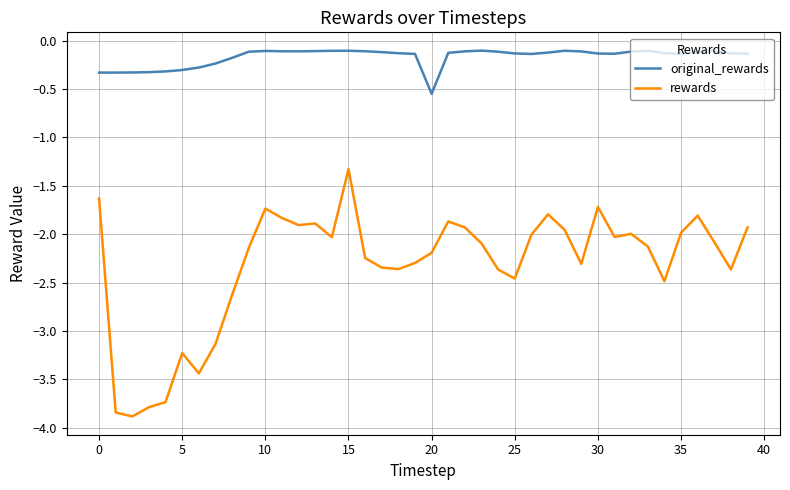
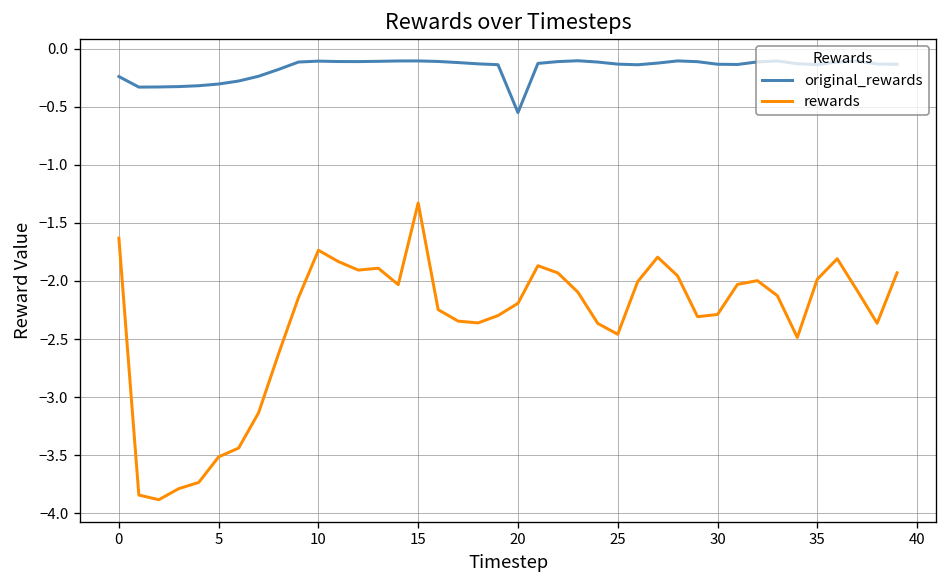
  {
    "original_rewards": {
-     "0": -0.3,
+     "0": -0.2,
      "5": -0.3,
      "10": -0.1,
      "15": -0.1,
      "20": -0.6,
      "25": -0.1,
      "30": -0.1
    },
    "rewards": {
      "0": -1.6,
-     "5": -3.2,
+     "5": -3.5,
      "10": -1.7,
      "15": -1.3,
      "20": -2.2,
      "25": -2.5,
-     "30": -1.7,
+     "30": -2.3,
      "35": -2.0
    }
  }
